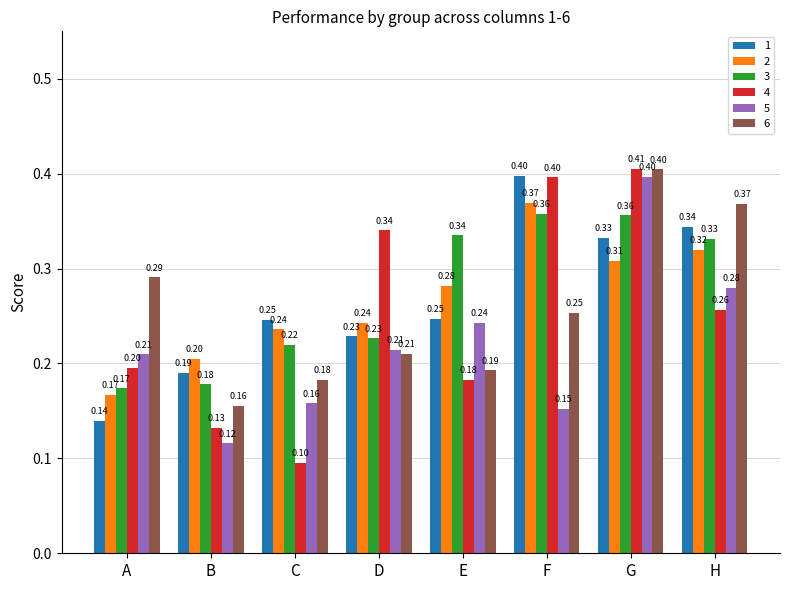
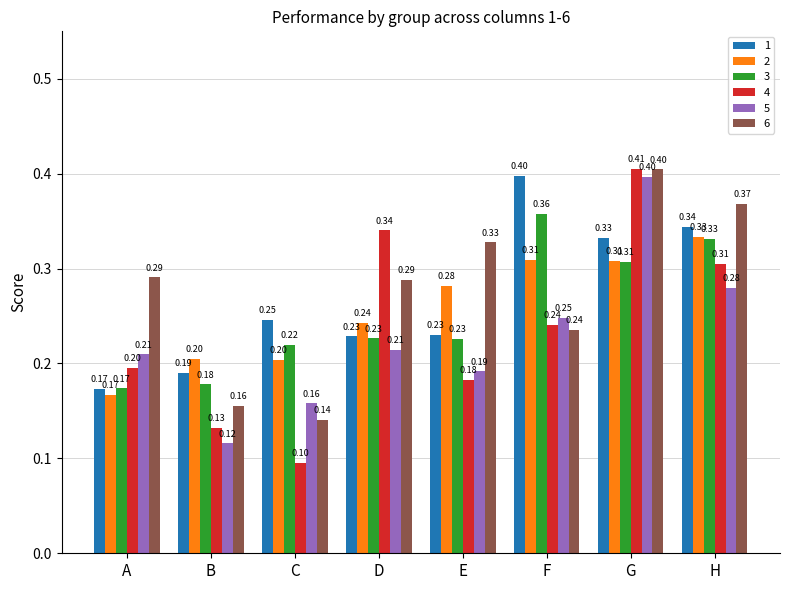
  {
    "1": {
-     "A": 0.14,
+     "A": 0.17,
      "B": 0.19,
      "C": 0.25,
      "D": 0.23,
-     "E": 0.25,
+     "E": 0.23,
      "F": 0.40,
      "G": 0.33,
      "H": 0.34
    },
    "2": {
      "B": 0.20,
-     "C": 0.24,
+     "C": 0.20,
      "D": 0.24,
      "E": 0.28,
-     "F": 0.37,
-     "H": 0.32
+     "F": 0.31,
+     "H": 0.33
    },
    "3": {
      "A": 0.17,
      "B": 0.18,
      "C": 0.22,
      "D": 0.23,
-     "E": 0.34,
+     "E": 0.23,
      "F": 0.36,
-     "G": 0.36
+     "G": 0.31
    },
    "4": {
      "A": 0.20,
      "B": 0.13,
      "C": 0.10,
      "D": 0.34,
      "E": 0.18,
-     "F": 0.40,
+     "F": 0.24,
      "G": 0.41,
-     "H": 0.26
+     "H": 0.31
    },
    "5": {
      "A": 0.21,
      "B": 0.12,
      "C": 0.16,
      "D": 0.21,
-     "E": 0.24,
-     "F": 0.15,
+     "E": 0.19,
+     "F": 0.25,
      "H": 0.28
    },
    "6": {
      "A": 0.29,
      "B": 0.16,
-     "C": 0.18,
-     "D": 0.21,
-     "E": 0.19,
-     "F": 0.25,
+     "C": 0.14,
+     "D": 0.29,
+     "E": 0.33,
+     "F": 0.24,
      "G": 0.40,
      "H": 0.37
    }
  }
